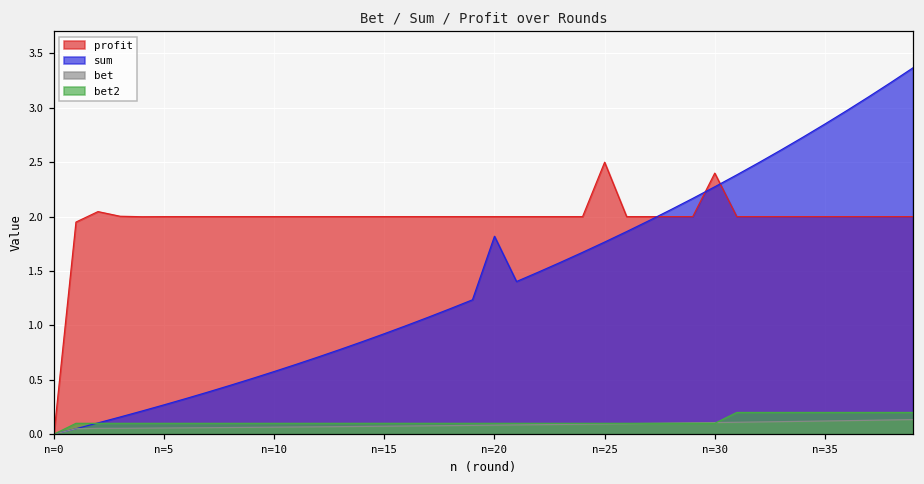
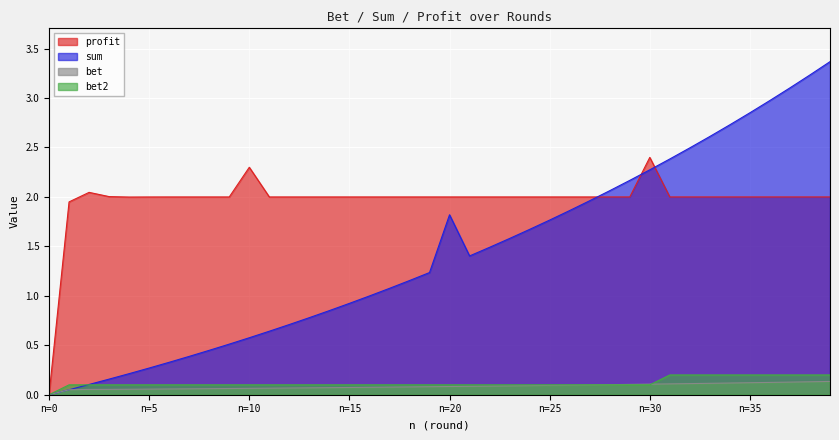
  {
    "profit": {
      "n=5": 2.0,
-     "n=10": 2.0,
+     "n=10": 2.3,
      "n=15": 2.0,
      "n=20": 2.0,
-     "n=25": 2.5,
+     "n=25": 2.0,
      "n=30": 2.4,
      "n=35": 2.0
    },
    "sum": {
      "n=5": 0.3,
      "n=10": 0.6,
      "n=15": 0.9,
      "n=20": 1.8,
      "n=25": 1.8,
      "n=30": 2.3,
      "n=35": 2.9
    },
    "bet": {
      "n=5": 0.1,
      "n=10": 0.1,
      "n=15": 0.1,
      "n=35": 0.1
    },
    "bet2": {
      "n=5": 0.1,
      "n=10": 0.1,
      "n=15": 0.1,
      "n=35": 0.2
    }
  }
